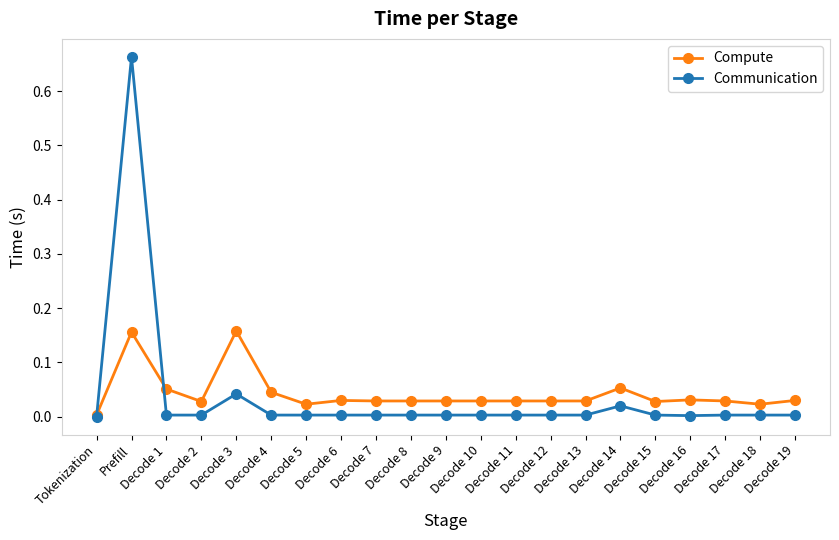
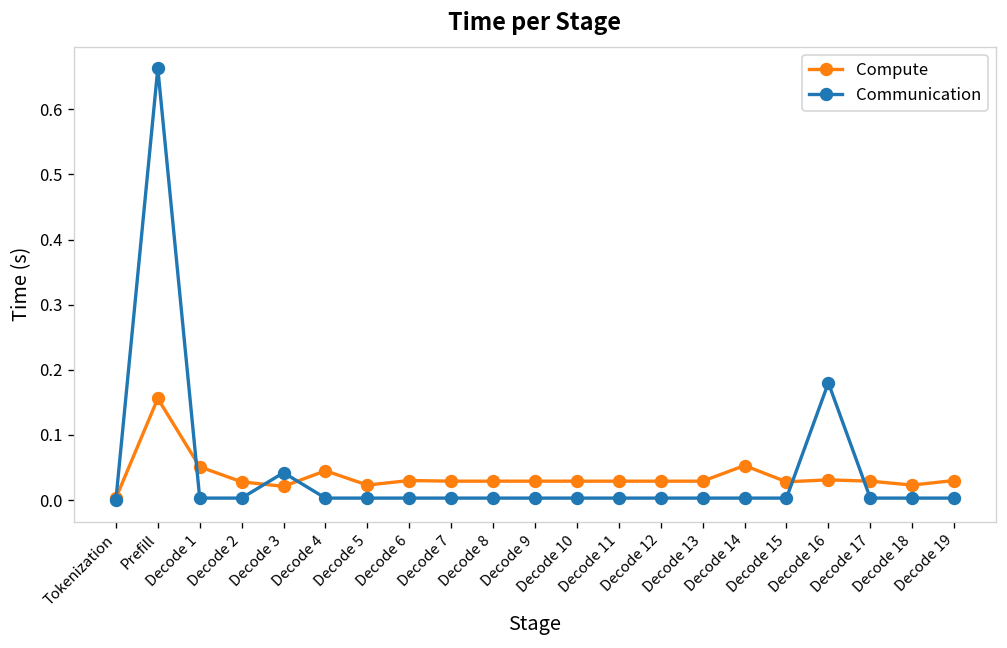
  {
    "Compute": {
      "Prefill": 0.16,
      "Decode 1": 0.05,
      "Decode 2": 0.03,
-     "Decode 3": 0.16,
+     "Decode 3": 0.02,
      "Decode 4": 0.05,
      "Decode 5": 0.02,
      "Decode 6": 0.03,
      "Decode 7": 0.03,
      "Decode 8": 0.03,
      "Decode 9": 0.03,
      "Decode 10": 0.03,
      "Decode 11": 0.03,
      "Decode 12": 0.03,
      "Decode 13": 0.03,
      "Decode 14": 0.05,
      "Decode 15": 0.03,
      "Decode 16": 0.03,
      "Decode 17": 0.03,
      "Decode 18": 0.02,
      "Decode 19": 0.03
    },
    "Communication": {
      "Prefill": 0.66,
      "Decode 1": 0.00,
      "Decode 2": 0.00,
      "Decode 3": 0.04,
      "Decode 4": 0.00,
      "Decode 5": 0.00,
      "Decode 6": 0.00,
      "Decode 7": 0.00,
      "Decode 8": 0.00,
      "Decode 9": 0.00,
      "Decode 10": 0.00,
      "Decode 11": 0.00,
      "Decode 12": 0.00,
      "Decode 13": 0.00,
-     "Decode 14": 0.02,
+     "Decode 14": 0.00,
      "Decode 15": 0.00,
-     "Decode 16": 0.00,
+     "Decode 16": 0.18,
      "Decode 17": 0.00,
      "Decode 18": 0.00,
      "Decode 19": 0.00
    }
  }
